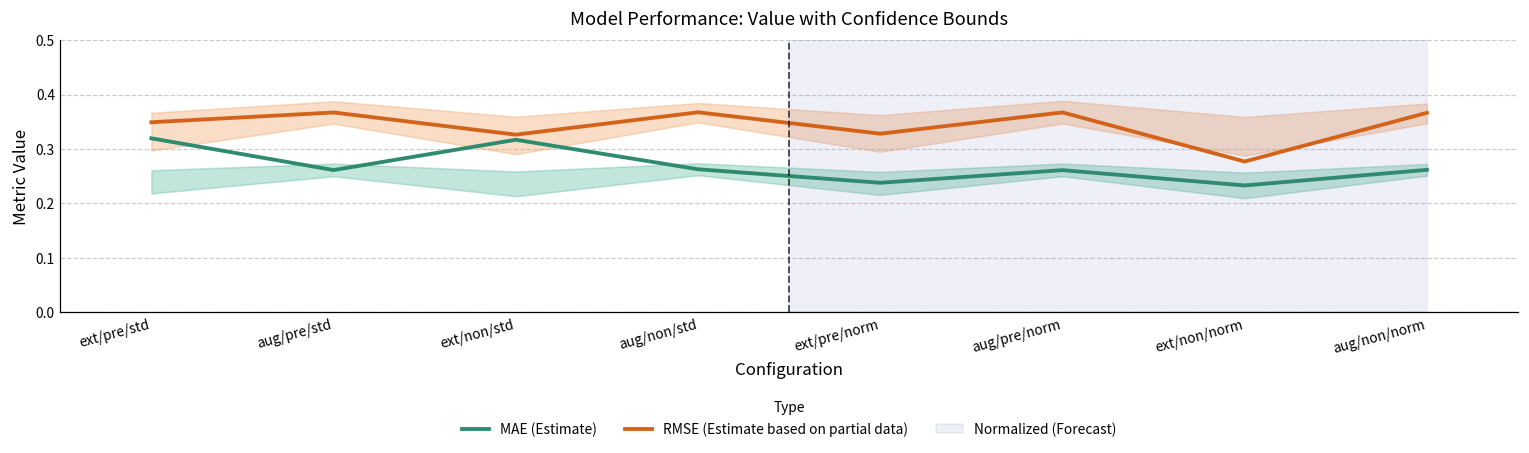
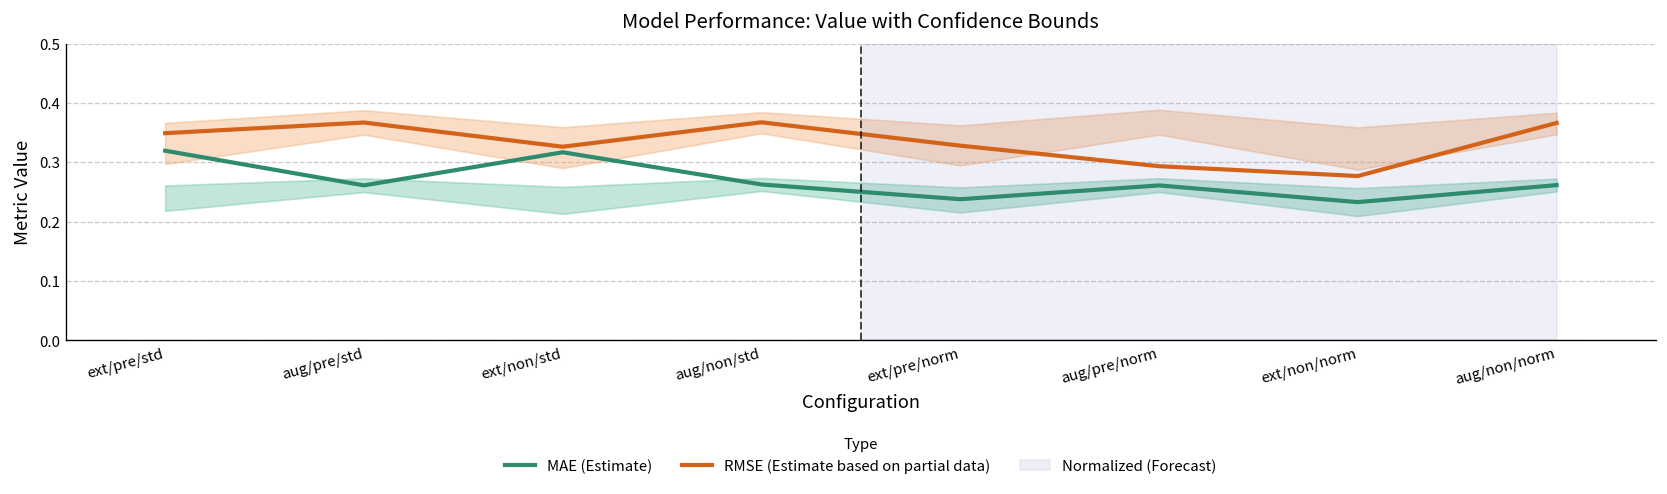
  {
    "MAE (Estimate)": {
      "ext/pre/std": 0.32,
      "aug/pre/std": 0.26,
      "ext/non/std": 0.32,
      "aug/non/std": 0.26,
      "ext/pre/norm": 0.24,
      "aug/pre/norm": 0.26,
      "ext/non/norm": 0.23,
      "aug/non/norm": 0.26
    },
    "RMSE (Estimate based on partial data)": {
      "ext/pre/std": 0.35,
      "aug/pre/std": 0.37,
      "ext/non/std": 0.33,
      "aug/non/std": 0.37,
      "ext/pre/norm": 0.33,
-     "aug/pre/norm": 0.37,
+     "aug/pre/norm": 0.29,
      "ext/non/norm": 0.28,
      "aug/non/norm": 0.37
    }
  }
